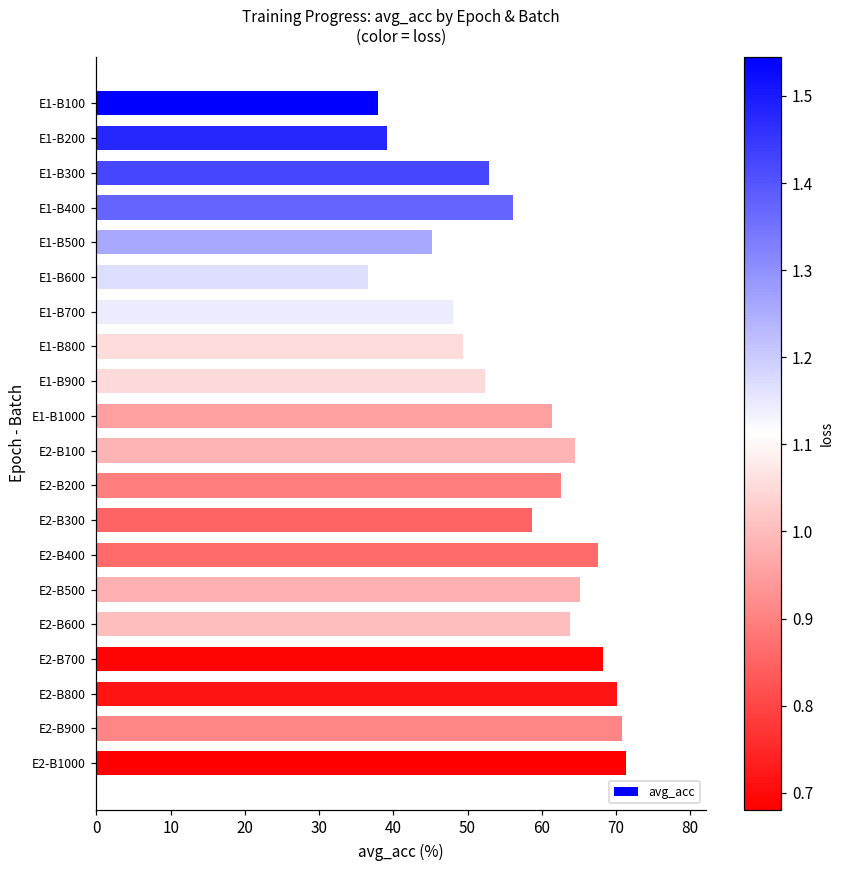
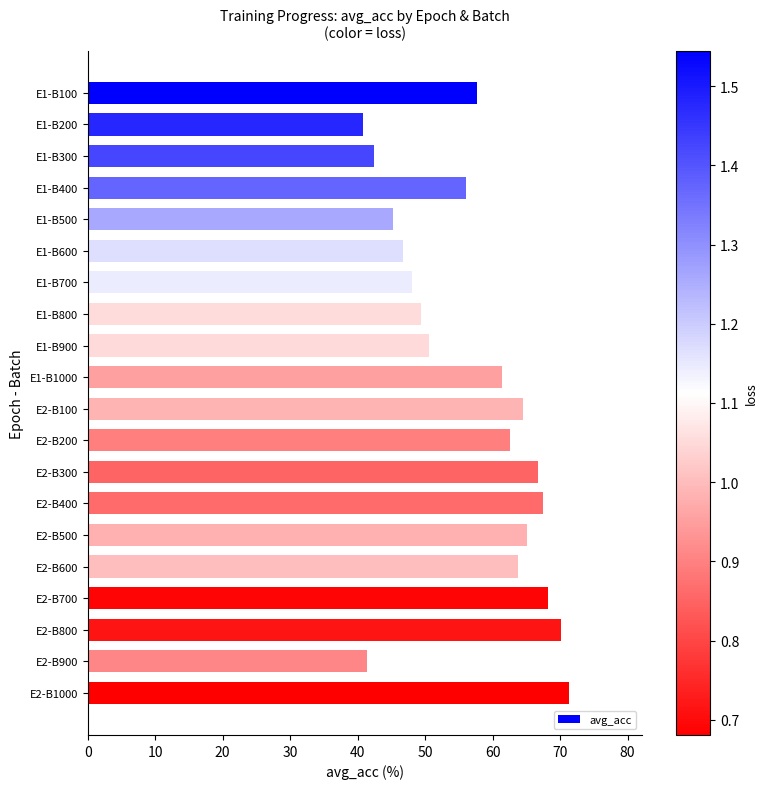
  {
-   "E1-B100": 38,
-   "E1-B200": 39,
-   "E1-B300": 53,
+   "E1-B100": 58,
+   "E1-B200": 41,
+   "E1-B300": 42,
    "E1-B400": 56,
    "E1-B500": 45,
-   "E1-B600": 37,
+   "E1-B600": 47,
    "E1-B700": 48,
    "E1-B800": 49,
-   "E1-B900": 52,
+   "E1-B900": 51,
    "E1-B1000": 61,
    "E2-B100": 64,
    "E2-B200": 63,
-   "E2-B300": 59,
+   "E2-B300": 67,
    "E2-B400": 68,
    "E2-B500": 65,
    "E2-B600": 64,
    "E2-B700": 68,
    "E2-B800": 70,
-   "E2-B900": 71,
+   "E2-B900": 41,
    "E2-B1000": 71
  }
